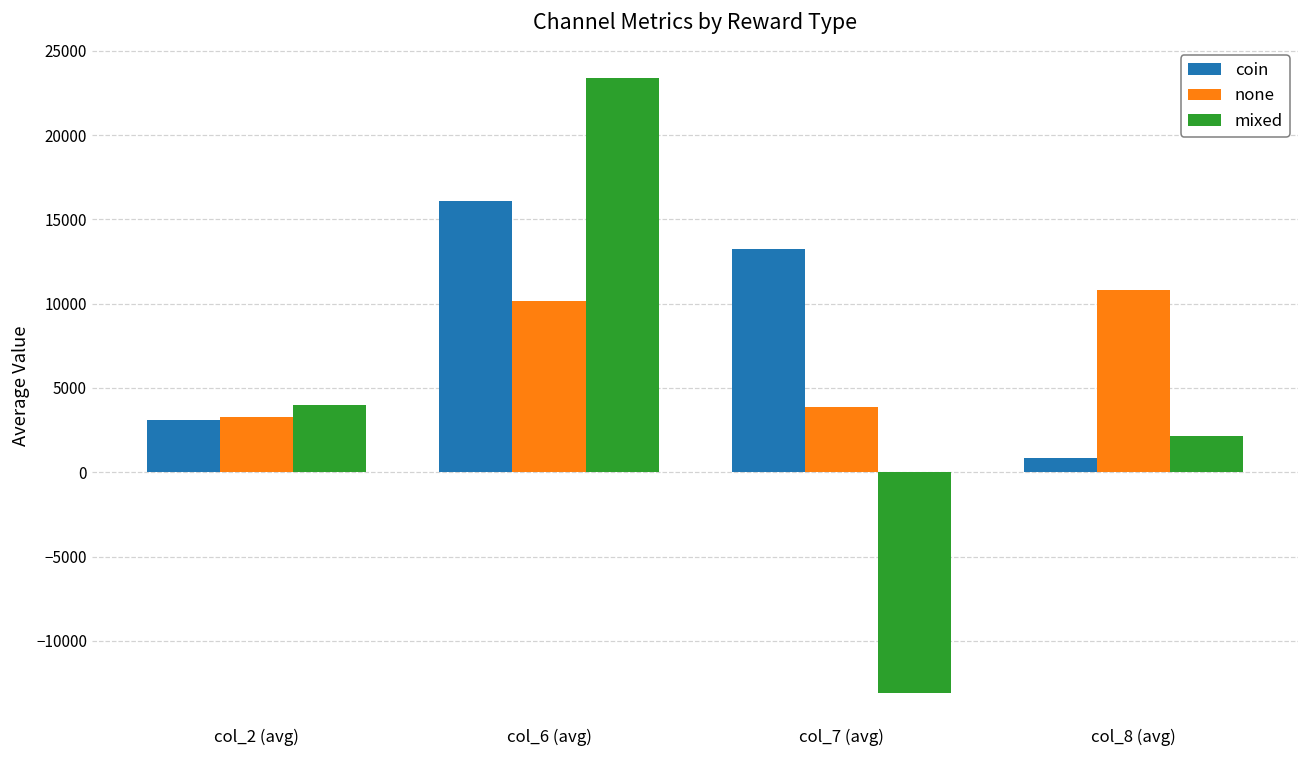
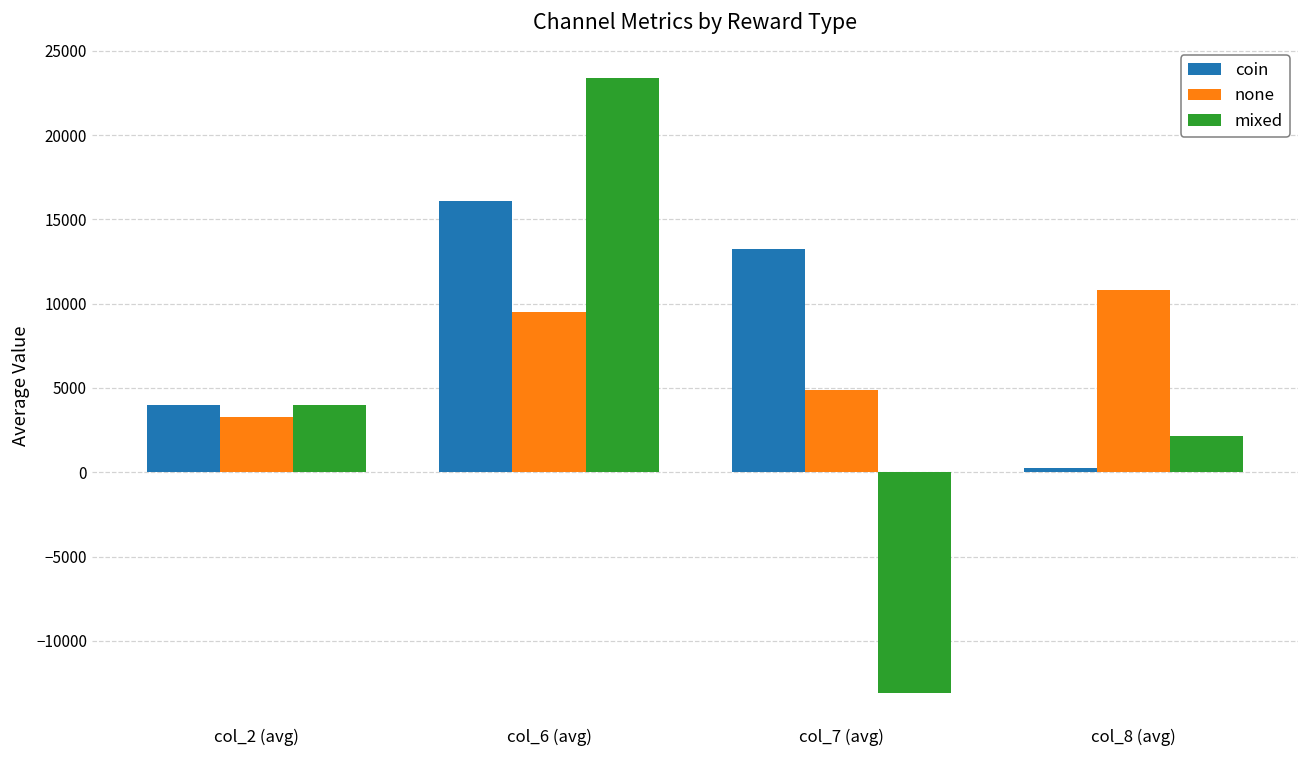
  {
    "coin": {
-     "col_2 (avg)": 3100,
+     "col_2 (avg)": 4000,
      "col_6 (avg)": 16100,
      "col_7 (avg)": 13300,
-     "col_8 (avg)": 800
+     "col_8 (avg)": 300
    },
    "none": {
      "col_2 (avg)": 3300,
-     "col_6 (avg)": 10200,
-     "col_7 (avg)": 3900,
+     "col_6 (avg)": 9500,
+     "col_7 (avg)": 4900,
      "col_8 (avg)": 10800
    },
    "mixed": {
      "col_2 (avg)": 4000,
      "col_6 (avg)": 23400,
      "col_7 (avg)": -13100,
      "col_8 (avg)": 2100
    }
  }
